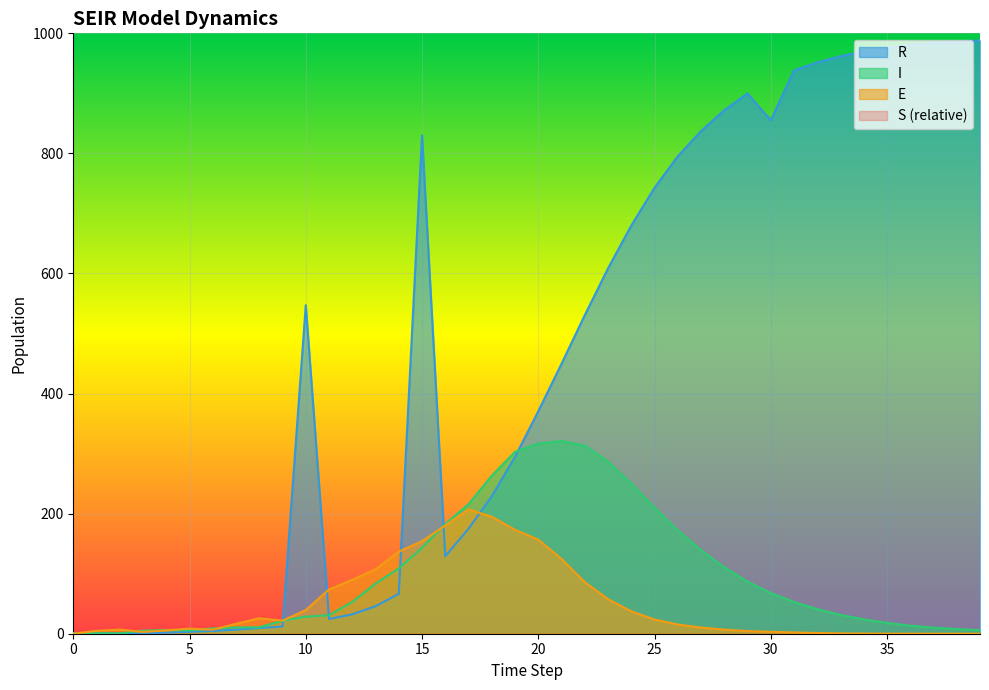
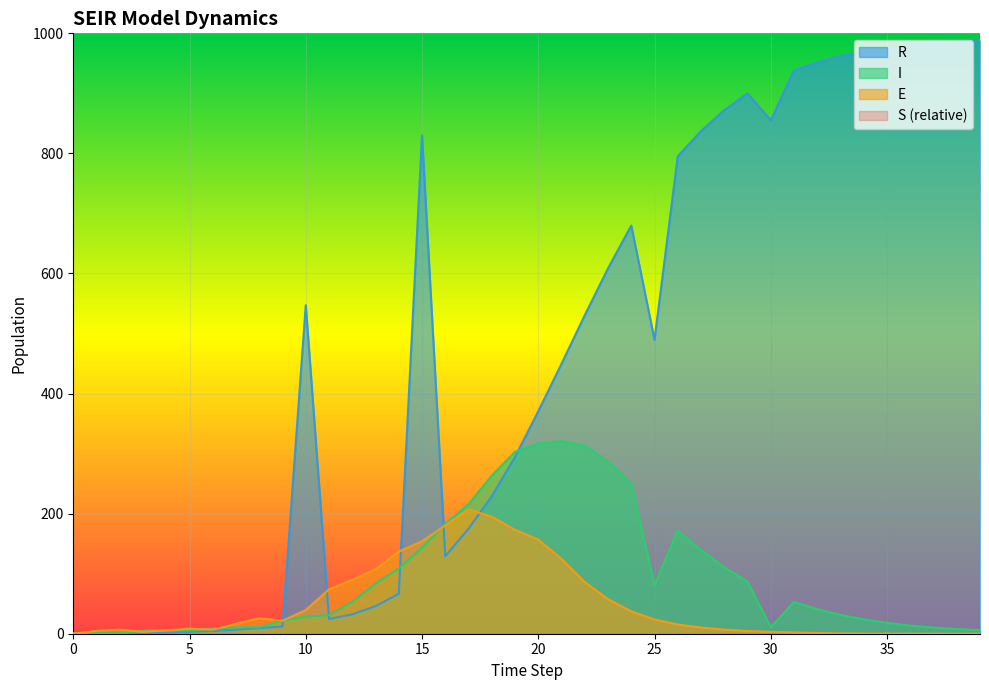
  {
    "R": {
      "10": 550,
      "15": 830,
      "20": 370,
-     "25": 740,
+     "25": 490,
      "30": 860
    },
    "I": {
      "10": 30,
      "15": 140,
      "20": 320,
-     "25": 210,
-     "30": 70,
+     "25": 80,
+     "30": 10,
      "35": 20
    },
    "E": {
      "10": 40,
      "15": 150,
      "20": 160,
      "25": 20
    }
  }
